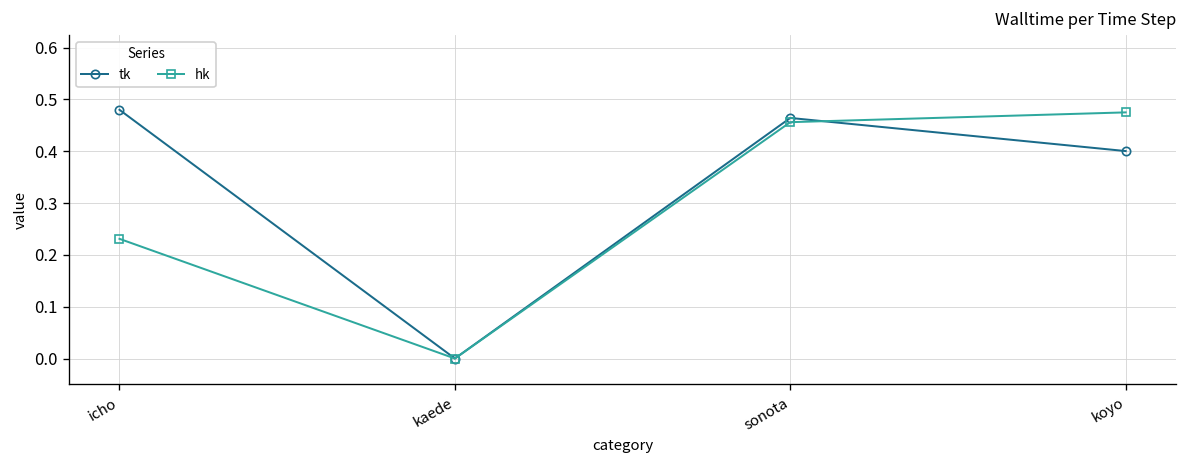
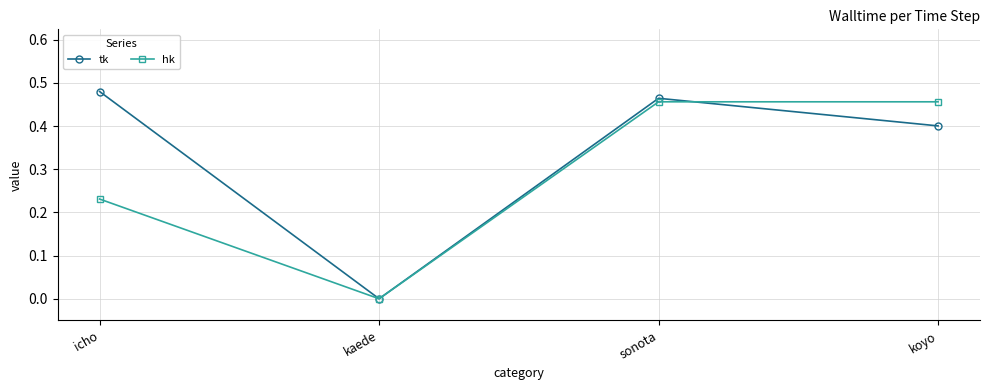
  {
    "tk": {
      "icho": 0.48,
      "sonota": 0.46,
      "koyo": 0.40
    },
    "hk": {
      "icho": 0.23,
      "sonota": 0.46,
-     "koyo": 0.48
+     "koyo": 0.46
    }
  }
